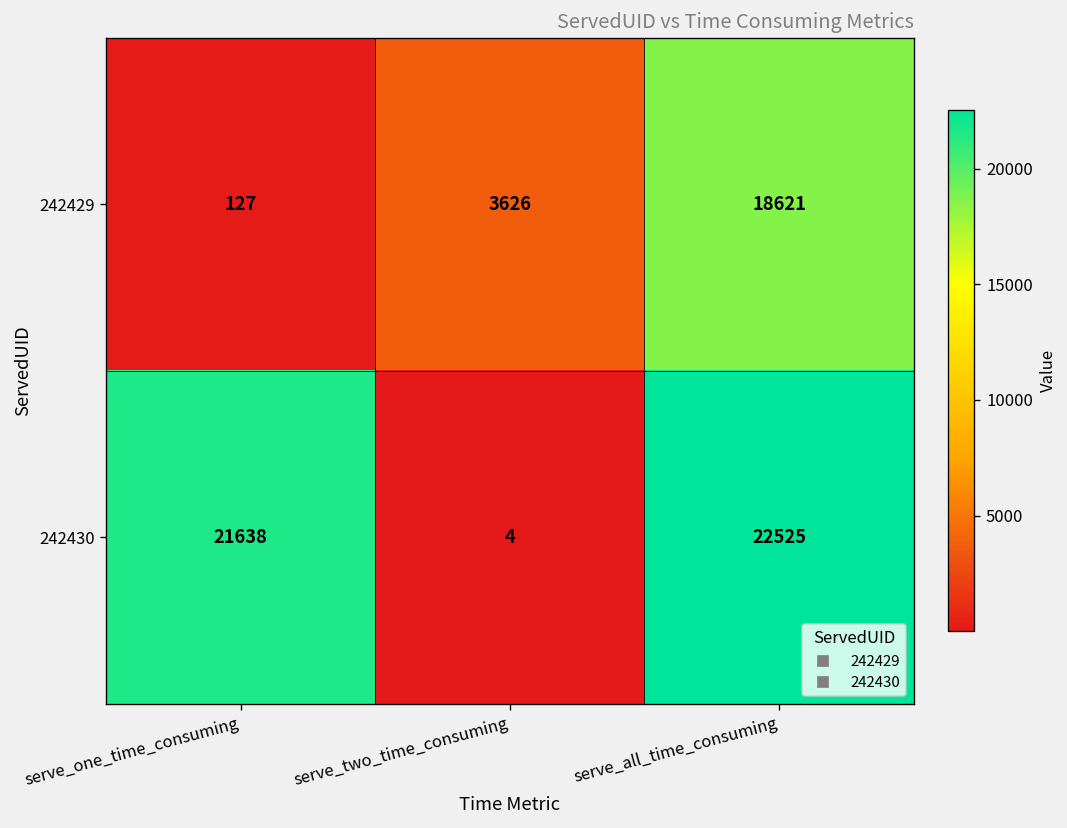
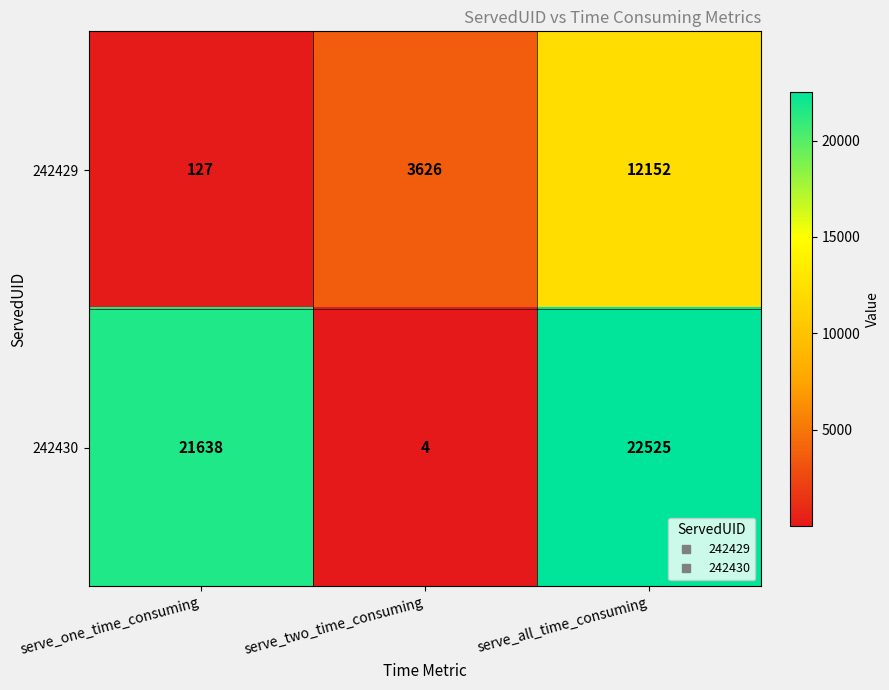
  {
    "242429": {
      "serve_one_time_consuming": 127,
      "serve_two_time_consuming": 3626,
-     "serve_all_time_consuming": 18621
+     "serve_all_time_consuming": 12152
    },
    "242430": {
      "serve_one_time_consuming": 21638,
      "serve_two_time_consuming": 4,
      "serve_all_time_consuming": 22525
    }
  }
